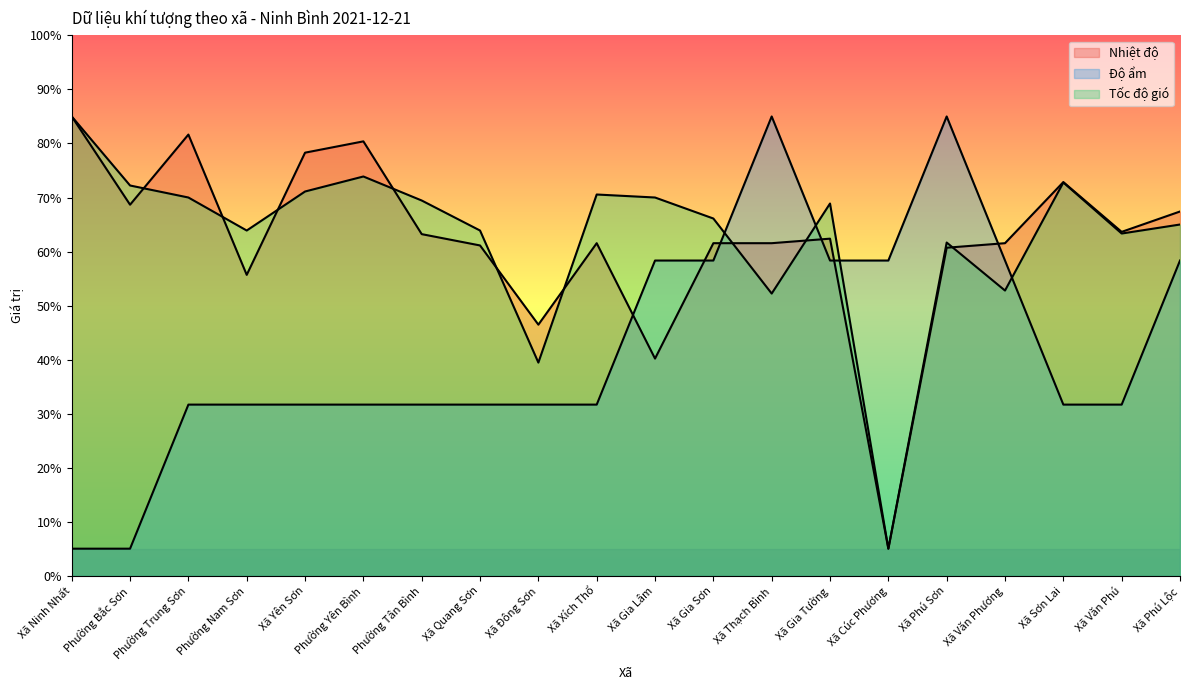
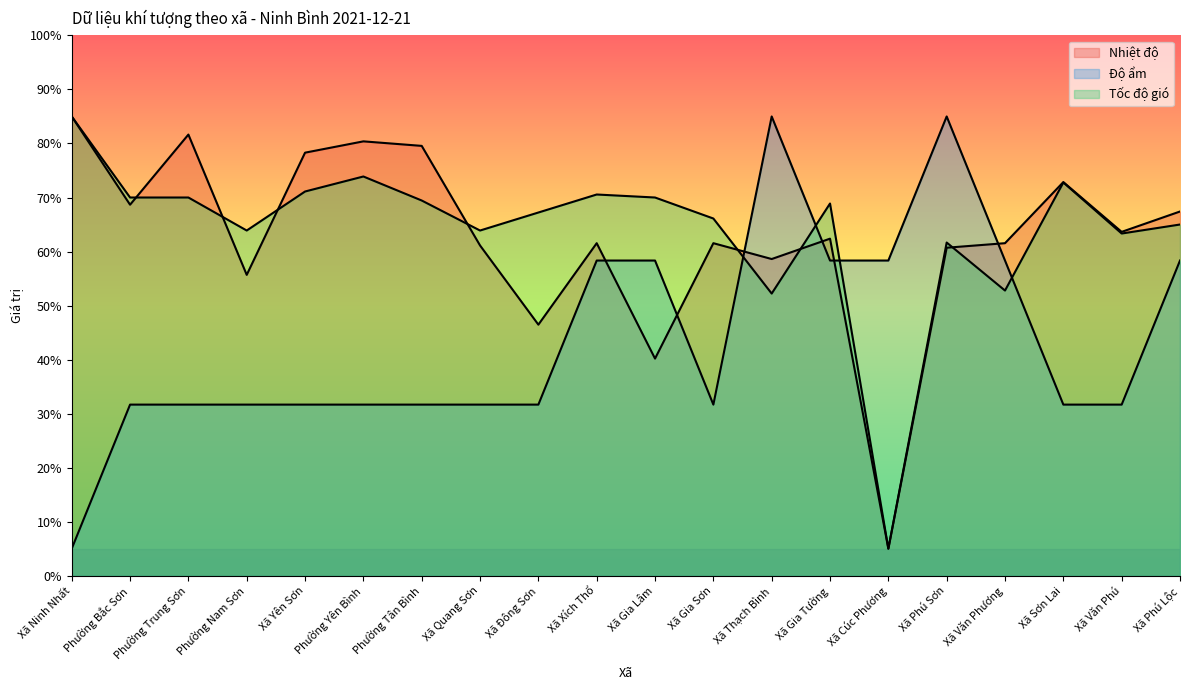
  {
    "Nhiệt độ": {
      "Phường Bắc Sơn": "69%",
      "Phường Trung Sơn": "82%",
      "Phường Nam Sơn": "56%",
      "Xã Yên Sơn": "78%",
      "Phường Yên Bình": "80%",
-     "Phường Tân Bình": "63%",
+     "Phường Tân Bình": "80%",
      "Xã Quang Sơn": "61%",
      "Xã Đông Sơn": "46%",
      "Xã Xích Thổ": "62%",
      "Xã Gia Lâm": "40%",
      "Xã Gia Sơn": "62%",
-     "Xã Thạch Bình": "62%",
+     "Xã Thạch Bình": "59%",
      "Xã Gia Tường": "62%",
      "Xã Phú Sơn": "61%",
      "Xã Văn Phương": "62%",
      "Xã Phú Lộc": "67%"
    },
    "Độ ẩm": {
      "Xã Ninh Nhất": "5%",
-     "Phường Bắc Sơn": "5%",
+     "Phường Bắc Sơn": "32%",
      "Phường Trung Sơn": "32%",
      "Phường Nam Sơn": "32%",
      "Xã Yên Sơn": "32%",
      "Phường Yên Bình": "32%",
      "Phường Tân Bình": "32%",
      "Xã Quang Sơn": "32%",
      "Xã Đông Sơn": "32%",
-     "Xã Xích Thổ": "32%",
+     "Xã Xích Thổ": "58%",
      "Xã Gia Lâm": "58%",
-     "Xã Gia Sơn": "58%",
+     "Xã Gia Sơn": "32%",
      "Xã Thạch Bình": "85%",
      "Xã Gia Tường": "58%",
      "Xã Cúc Phương": "58%",
      "Xã Phú Sơn": "85%",
      "Xã Văn Phương": "58%",
      "Xã Sơn Lai": "32%",
      "Xã Văn Phú": "32%",
      "Xã Phú Lộc": "58%"
    },
    "Tốc độ gió": {
-     "Phường Bắc Sơn": "72%",
+     "Phường Bắc Sơn": "70%",
      "Phường Trung Sơn": "70%",
      "Phường Nam Sơn": "64%",
      "Xã Yên Sơn": "71%",
      "Phường Yên Bình": "74%",
      "Phường Tân Bình": "69%",
      "Xã Quang Sơn": "64%",
-     "Xã Đông Sơn": "39%",
+     "Xã Đông Sơn": "67%",
      "Xã Xích Thổ": "71%",
      "Xã Gia Lâm": "70%",
      "Xã Gia Sơn": "66%",
      "Xã Thạch Bình": "52%",
      "Xã Gia Tường": "69%",
      "Xã Phú Sơn": "62%",
      "Xã Văn Phương": "53%",
      "Xã Phú Lộc": "65%"
    }
  }
